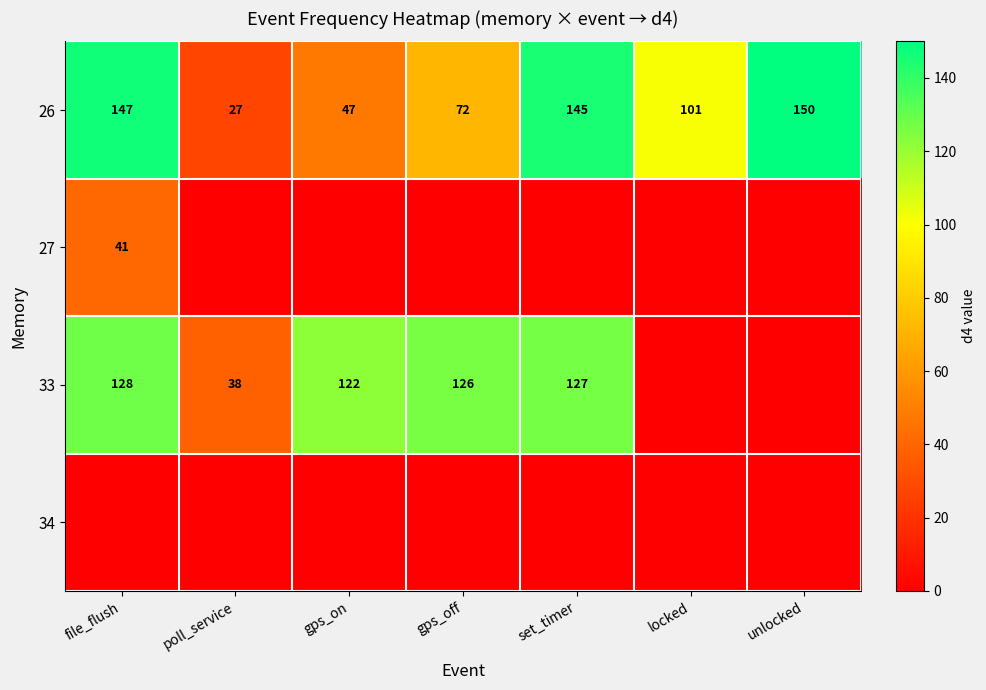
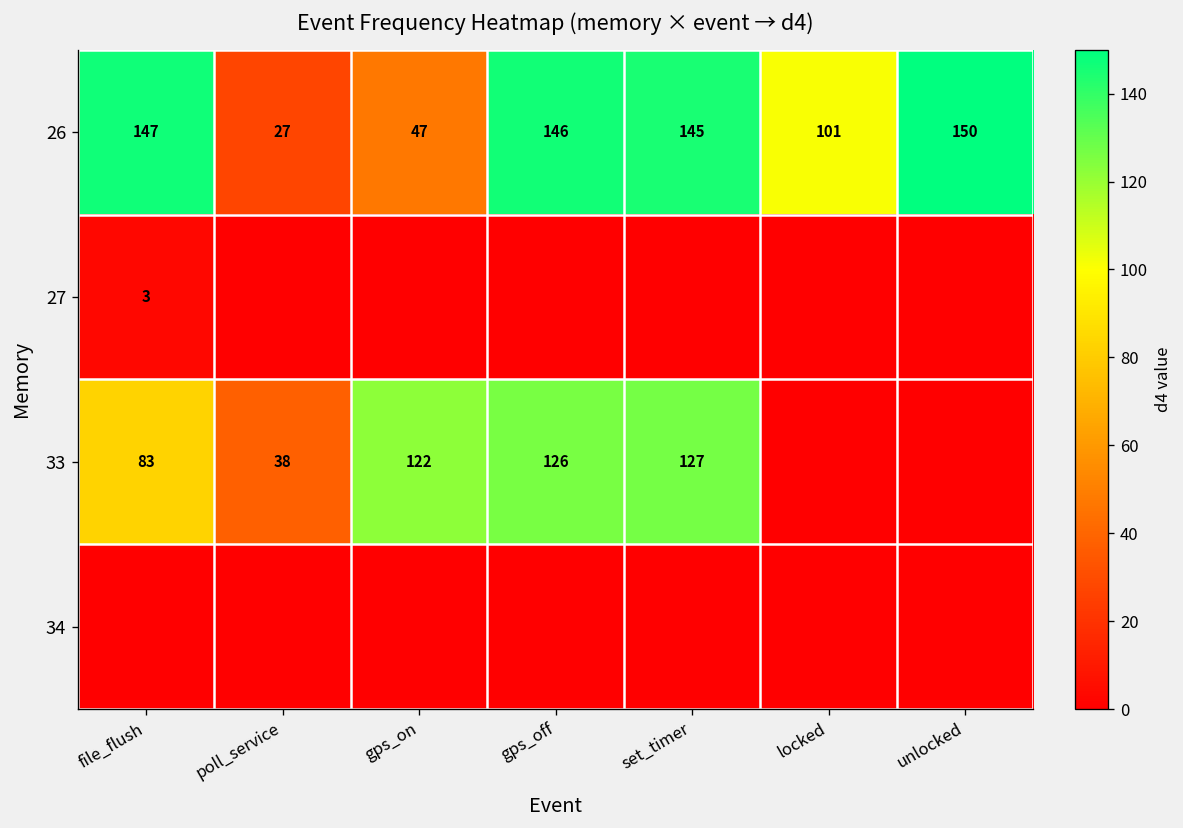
  {
    "26": {
      "file_flush": 147,
      "poll_service": 27,
      "gps_on": 47,
-     "gps_off": 72,
+     "gps_off": 146,
      "set_timer": 145,
      "locked": 101,
      "unlocked": 150
    },
    "27": {
-     "file_flush": 41
+     "file_flush": 3
    },
    "33": {
-     "file_flush": 128,
+     "file_flush": 83,
      "poll_service": 38,
      "gps_on": 122,
      "gps_off": 126,
      "set_timer": 127
    }
  }
